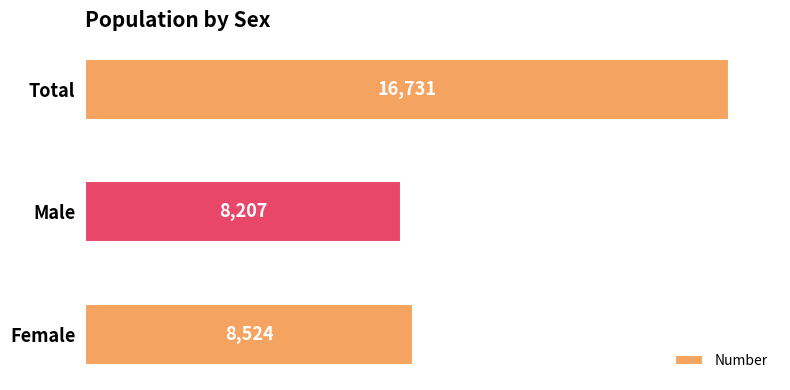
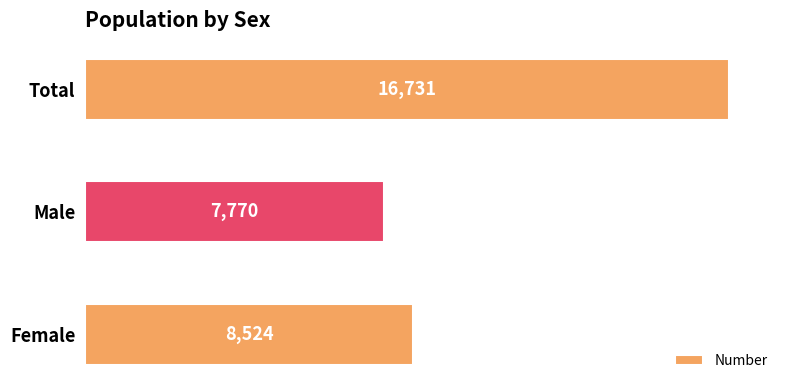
  {
    "Total": "16,731",
-   "Male": "8,207",
+   "Male": "7,770",
    "Female": "8,524"
  }
